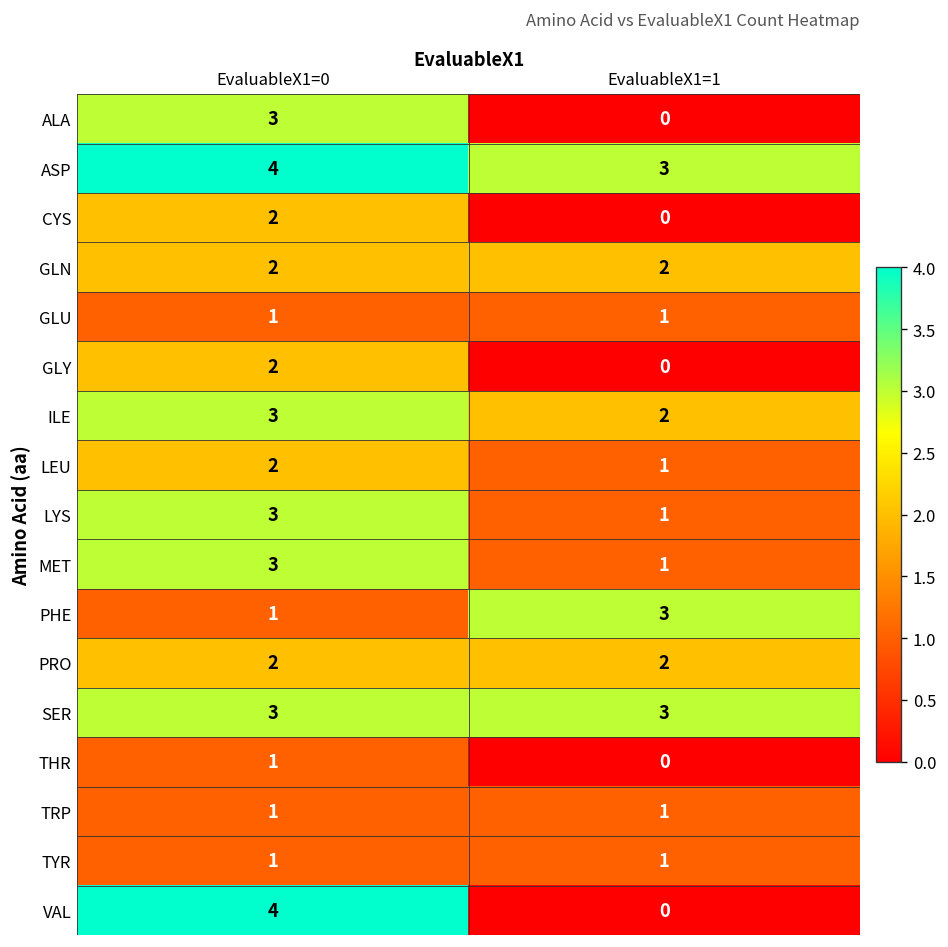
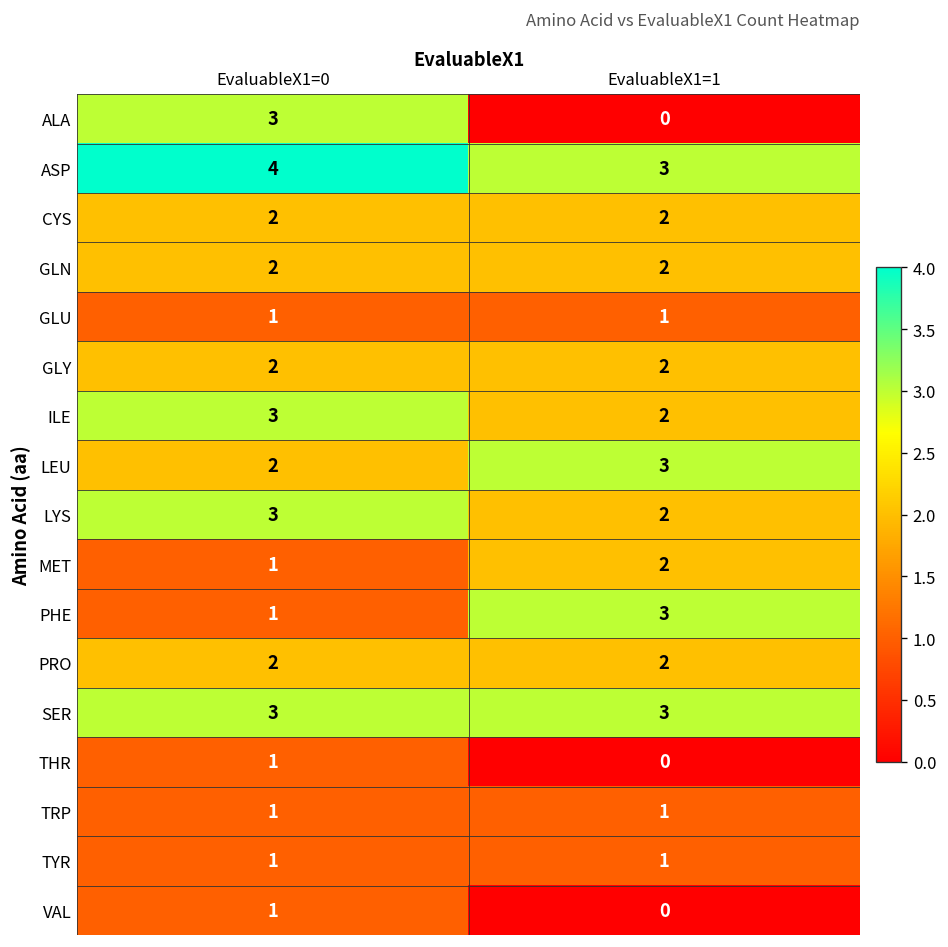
  {
    "ALA": {
      "EvaluableX1=0": 3,
      "EvaluableX1=1": 0
    },
    "ASP": {
      "EvaluableX1=0": 4,
      "EvaluableX1=1": 3
    },
    "CYS": {
      "EvaluableX1=0": 2,
-     "EvaluableX1=1": 0
+     "EvaluableX1=1": 2
    },
    "GLN": {
      "EvaluableX1=0": 2,
      "EvaluableX1=1": 2
    },
    "GLU": {
      "EvaluableX1=0": 1,
      "EvaluableX1=1": 1
    },
    "GLY": {
      "EvaluableX1=0": 2,
-     "EvaluableX1=1": 0
+     "EvaluableX1=1": 2
    },
    "ILE": {
      "EvaluableX1=0": 3,
      "EvaluableX1=1": 2
    },
    "LEU": {
      "EvaluableX1=0": 2,
-     "EvaluableX1=1": 1
+     "EvaluableX1=1": 3
    },
    "LYS": {
      "EvaluableX1=0": 3,
-     "EvaluableX1=1": 1
+     "EvaluableX1=1": 2
    },
    "MET": {
-     "EvaluableX1=0": 3,
-     "EvaluableX1=1": 1
+     "EvaluableX1=0": 1,
+     "EvaluableX1=1": 2
    },
    "PHE": {
      "EvaluableX1=0": 1,
      "EvaluableX1=1": 3
    },
    "PRO": {
      "EvaluableX1=0": 2,
      "EvaluableX1=1": 2
    },
    "SER": {
      "EvaluableX1=0": 3,
      "EvaluableX1=1": 3
    },
    "THR": {
      "EvaluableX1=0": 1,
      "EvaluableX1=1": 0
    },
    "TRP": {
      "EvaluableX1=0": 1,
      "EvaluableX1=1": 1
    },
    "TYR": {
      "EvaluableX1=0": 1,
      "EvaluableX1=1": 1
    },
    "VAL": {
-     "EvaluableX1=0": 4,
+     "EvaluableX1=0": 1,
      "EvaluableX1=1": 0
    }
  }
